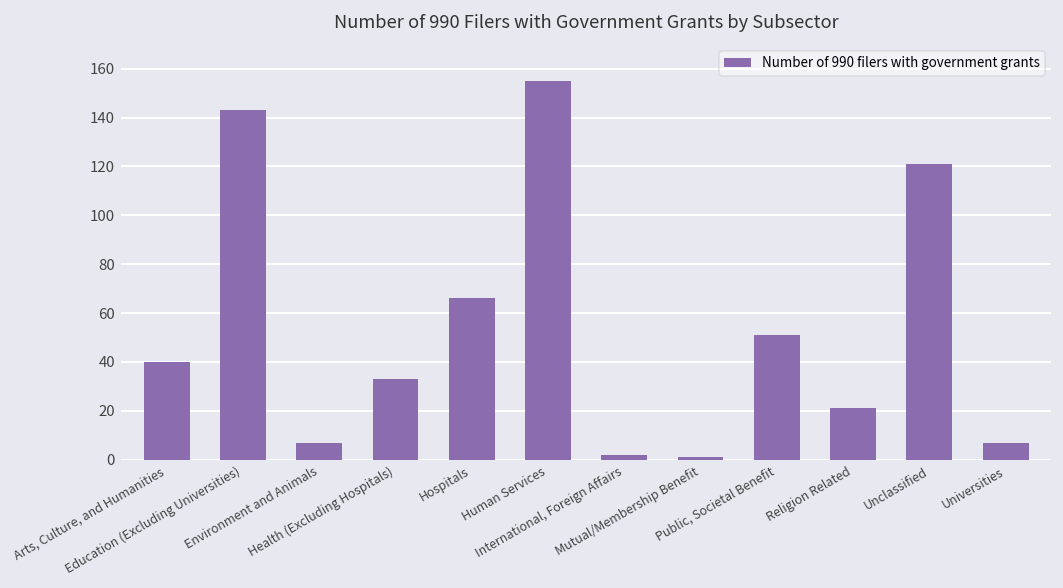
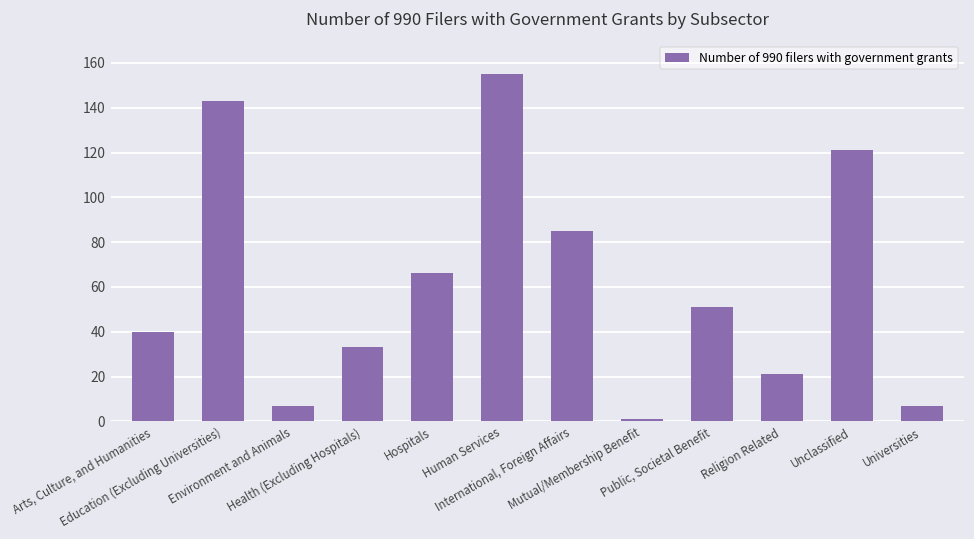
  {
    "Arts, Culture, and Humanities": 40,
    "Education (Excluding Universities)": 143,
    "Environment and Animals": 7,
    "Health (Excluding Hospitals)": 33,
    "Hospitals": 66,
    "Human Services": 155,
-   "International, Foreign Affairs": 2,
+   "International, Foreign Affairs": 85,
    "Public, Societal Benefit": 51,
    "Religion Related": 21,
    "Unclassified": 121,
    "Universities": 7
  }
